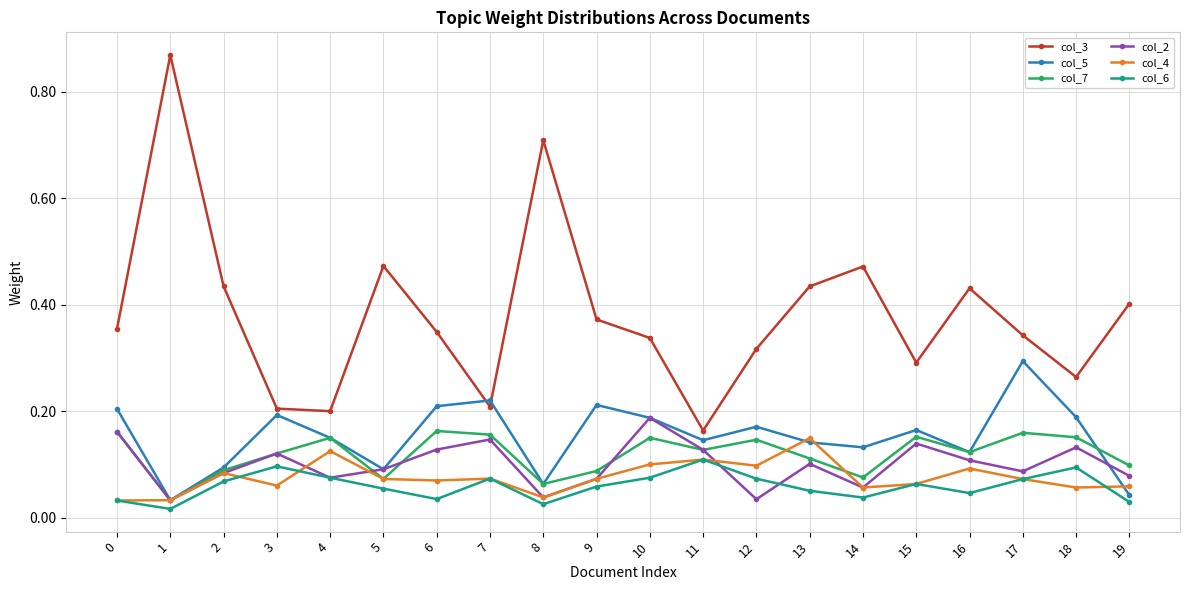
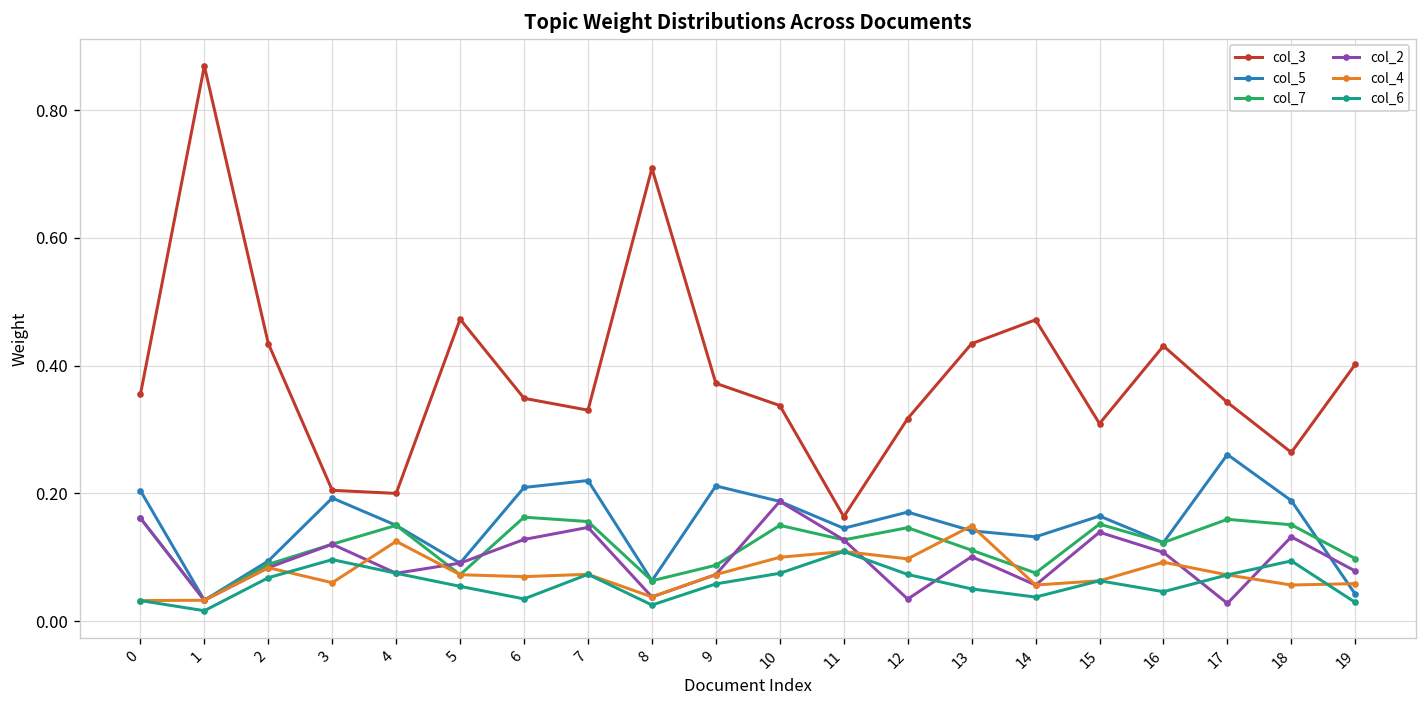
  {
    "col_3": {
      "0": 0.35,
      "1": 0.87,
      "2": 0.43,
      "3": 0.20,
      "4": 0.20,
      "5": 0.47,
      "6": 0.35,
-     "7": 0.21,
+     "7": 0.33,
      "8": 0.71,
      "9": 0.37,
      "10": 0.34,
      "11": 0.16,
      "12": 0.32,
      "13": 0.43,
      "14": 0.47,
-     "15": 0.29,
+     "15": 0.31,
      "16": 0.43,
      "17": 0.34,
      "18": 0.26,
      "19": 0.40
    },
    "col_5": {
      "0": 0.20,
      "2": 0.09,
      "3": 0.19,
      "6": 0.21,
      "7": 0.22,
      "9": 0.21,
      "11": 0.15,
      "12": 0.17,
      "13": 0.14,
      "14": 0.13,
      "15": 0.16,
-     "17": 0.29,
+     "17": 0.26,
      "18": 0.19,
      "19": 0.04
    },
    "col_2": {
      "6": 0.13,
      "7": 0.15,
      "12": 0.03,
      "13": 0.10,
      "15": 0.14,
      "16": 0.11,
-     "17": 0.09,
+     "17": 0.03,
      "18": 0.13,
      "19": 0.08
    },
    "col_4": {
      "3": 0.06,
      "4": 0.13,
      "6": 0.07,
      "10": 0.10,
      "12": 0.10,
      "13": 0.15,
      "16": 0.09,
      "18": 0.06,
      "19": 0.06
    }
  }
